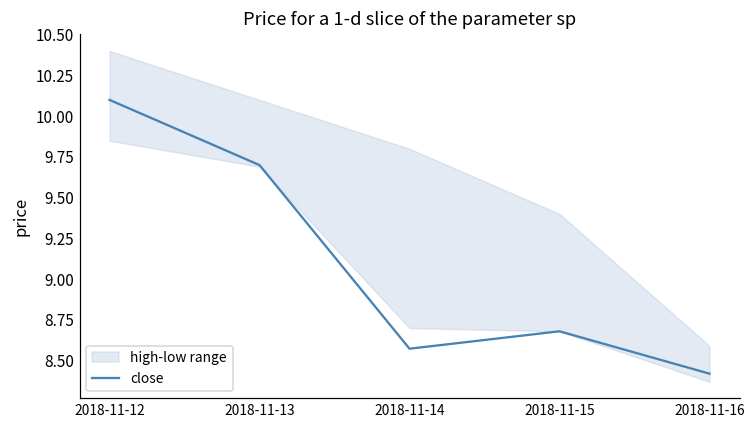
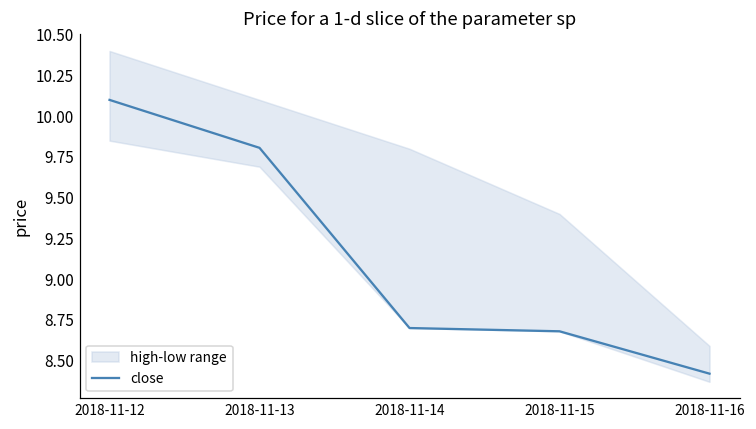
  {
    "close": {
      "2018-11-12": 10.10,
-     "2018-11-13": 9.70,
-     "2018-11-14": 8.57,
+     "2018-11-13": 9.81,
+     "2018-11-14": 8.70,
      "2018-11-15": 8.68,
      "2018-11-16": 8.42
    }
  }
